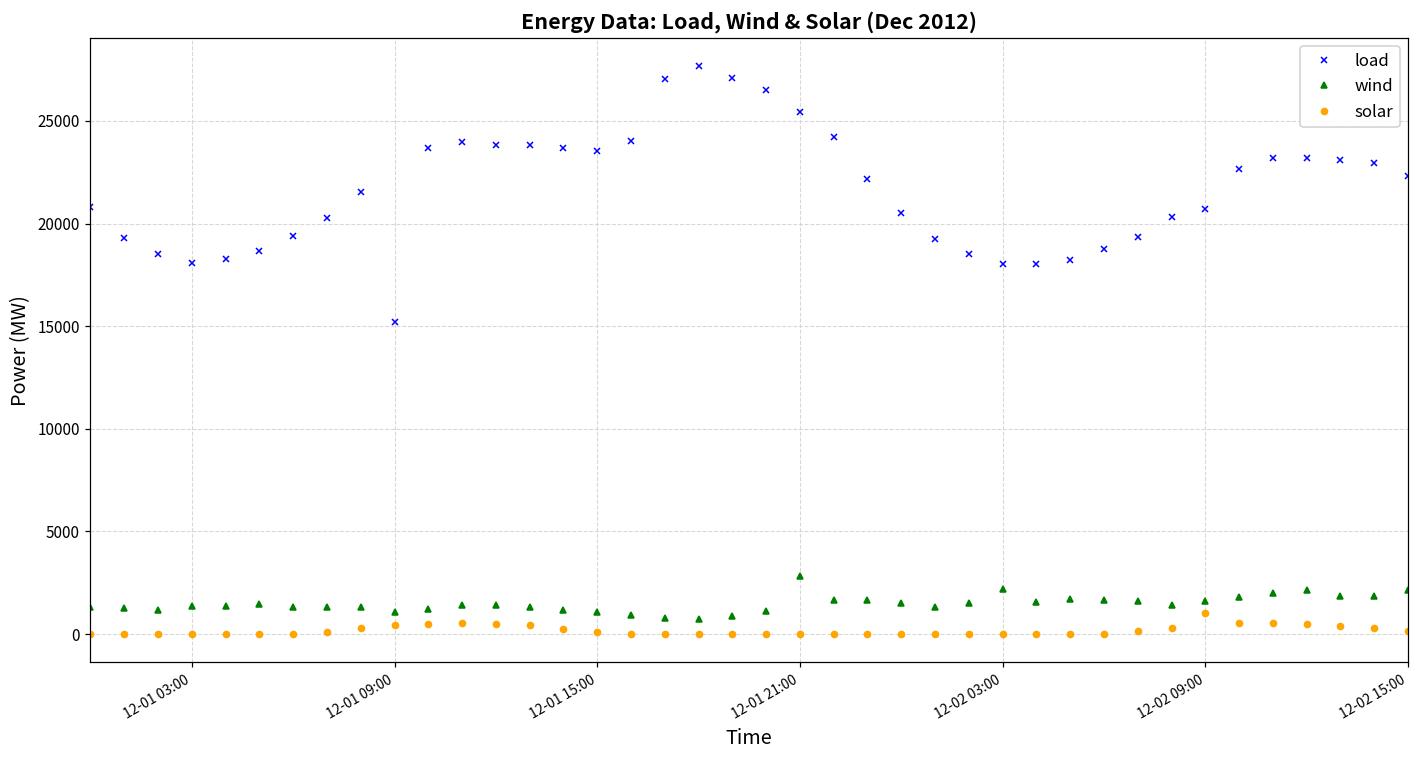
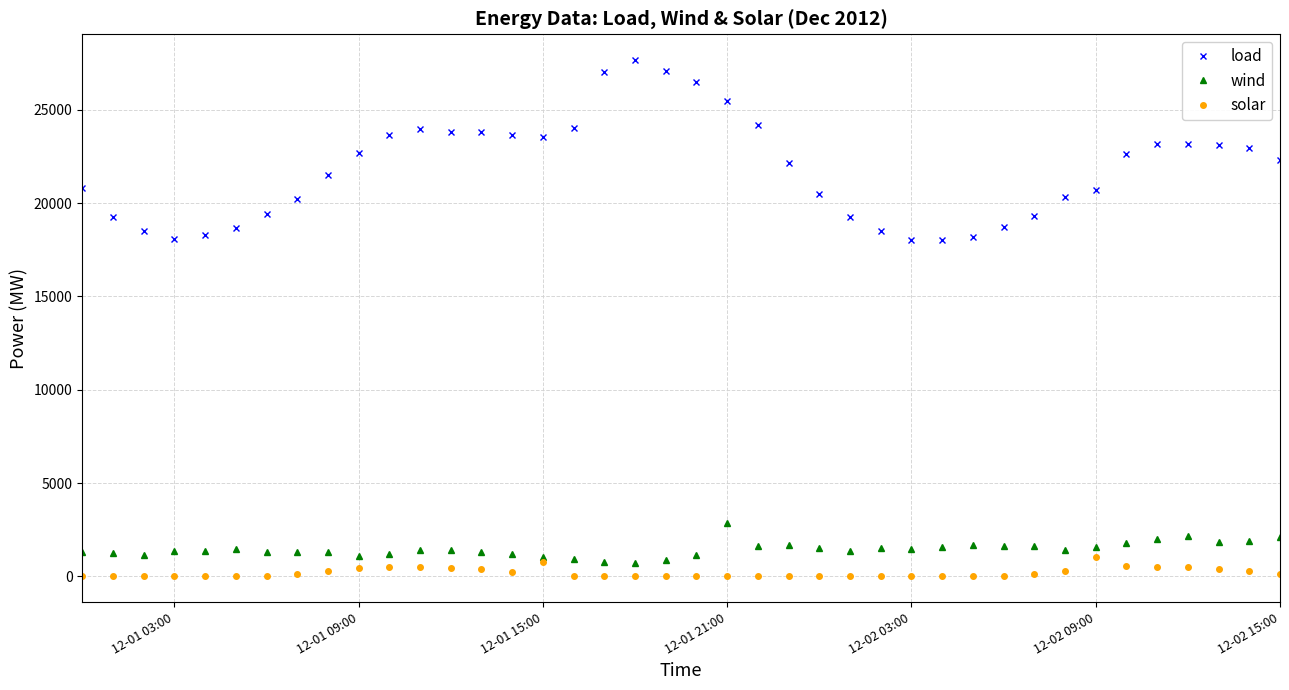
  {
    "load": {
      "12-01 03:00": 18100,
-     "12-01 09:00": 15200,
+     "12-01 09:00": 22700,
      "12-01 15:00": 23500,
      "12-01 21:00": 25500,
      "12-02 03:00": 18000,
      "12-02 09:00": 20700,
      "12-02 15:00": 22300
    },
    "wind": {
      "12-01 03:00": 1400,
      "12-01 09:00": 1100,
      "12-01 15:00": 1100,
      "12-01 21:00": 2800,
-     "12-02 03:00": 2200,
+     "12-02 03:00": 1500,
      "12-02 09:00": 1600,
      "12-02 15:00": 2100
    },
    "solar": {
      "12-01 03:00": 0,
      "12-01 09:00": 500,
-     "12-01 15:00": 100,
+     "12-01 15:00": 800,
      "12-01 21:00": 0,
      "12-02 03:00": 0,
      "12-02 09:00": 1000,
      "12-02 15:00": 200
    }
  }
